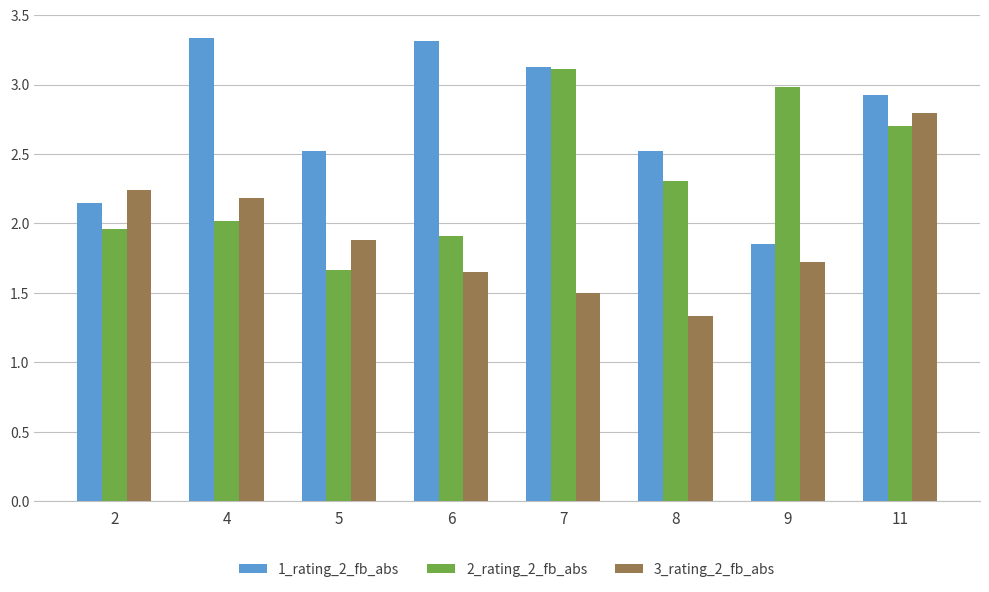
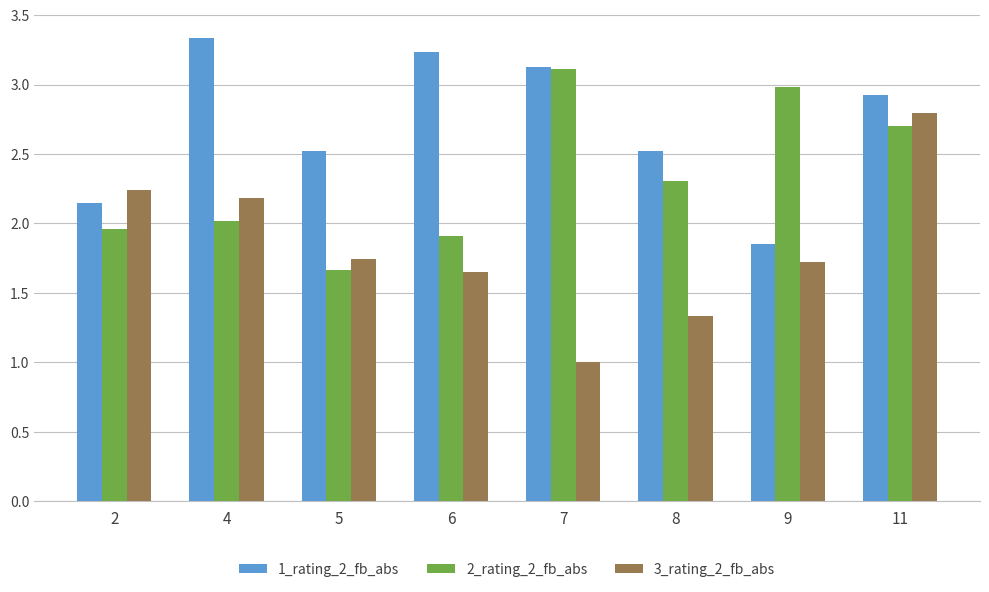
  {
    "1_rating_2_fb_abs": {
      "2": 2.15,
      "4": 3.33,
      "5": 2.52,
-     "6": 3.31,
+     "6": 3.24,
      "7": 3.13,
      "8": 2.52,
      "9": 1.85,
      "11": 2.93
    },
    "2_rating_2_fb_abs": {
      "2": 1.96,
      "4": 2.02,
      "5": 1.67,
      "6": 1.91,
      "7": 3.11,
      "8": 2.30,
      "9": 2.98,
      "11": 2.70
    },
    "3_rating_2_fb_abs": {
      "2": 2.24,
      "4": 2.19,
-     "5": 1.88,
+     "5": 1.74,
      "6": 1.65,
-     "7": 1.5,
+     "7": 1.0,
      "8": 1.33,
      "9": 1.72,
      "11": 2.80
    }
  }
